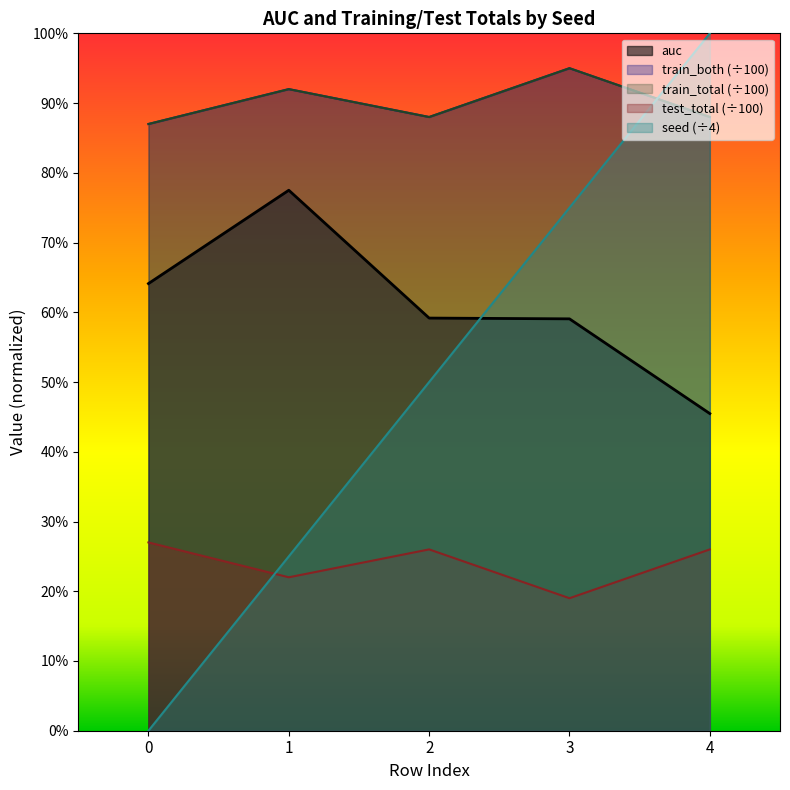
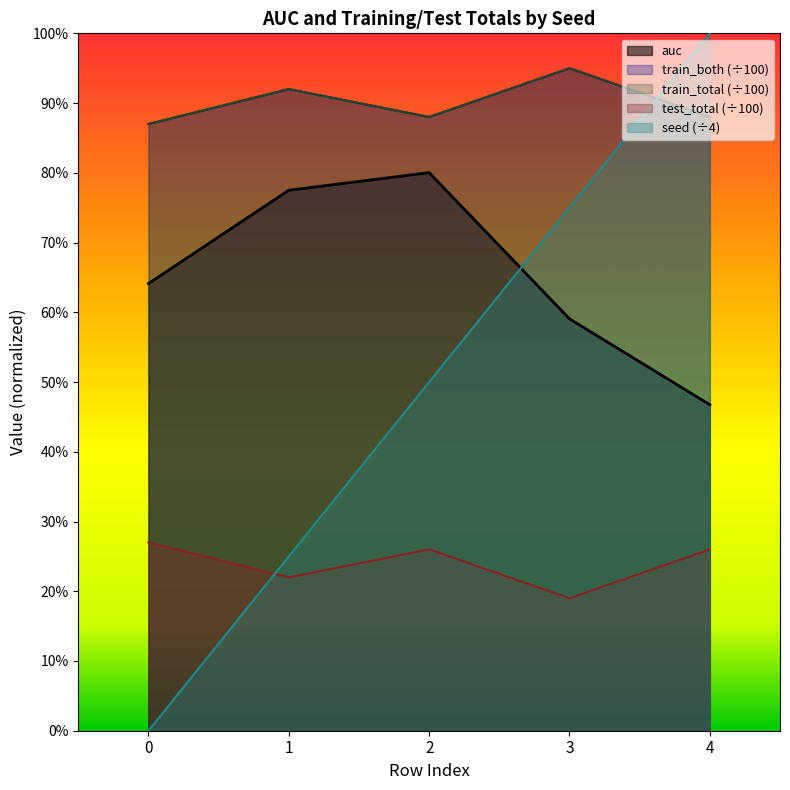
  {
    "auc": {
      "0": "64%",
      "1": "77%",
-     "2": "59%",
+     "2": "80%",
      "3": "59%",
-     "4": "45%"
+     "4": "47%"
    }
  }
